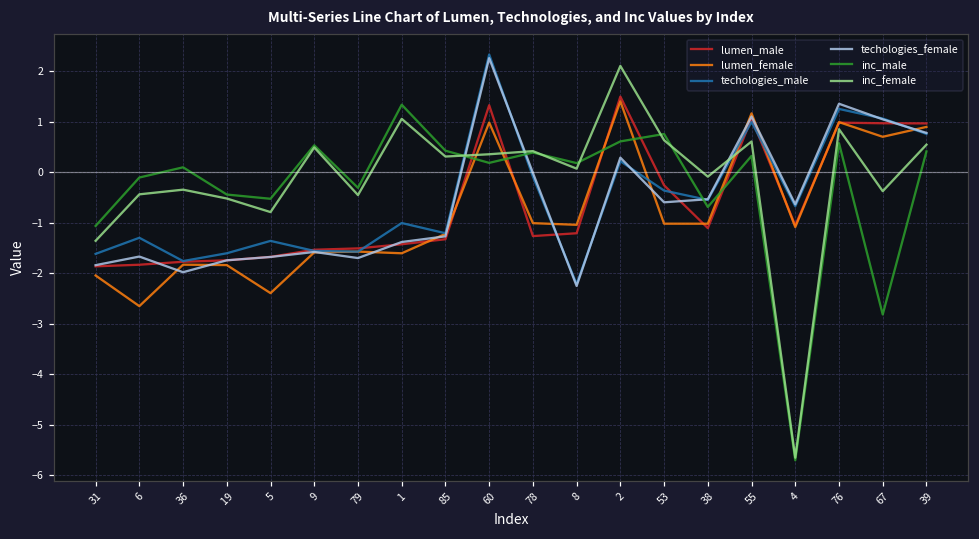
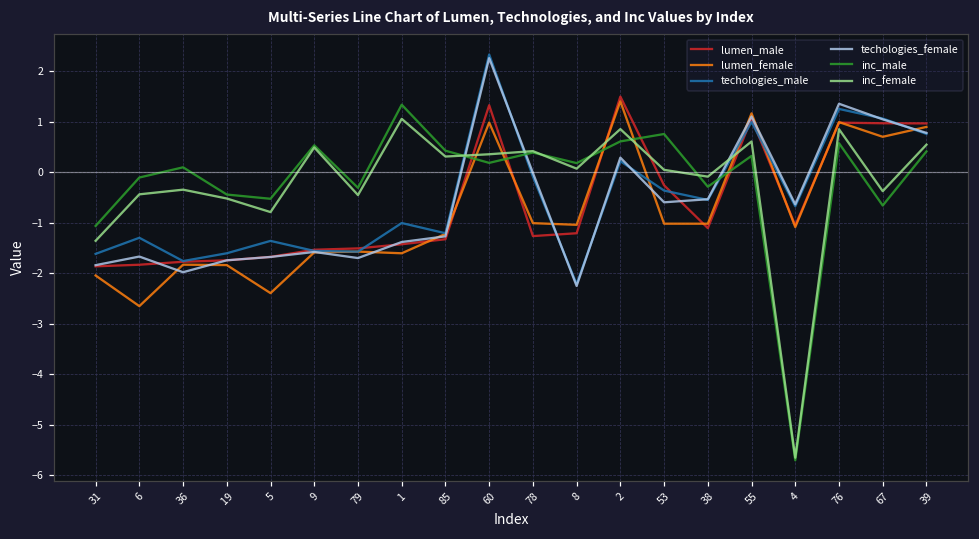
  {
    "lumen_male": {
      "6": -1.8,
      "79": -1.5,
      "85": -1.3,
      "60": 1.3,
      "78": -1.3,
      "8": -1.2,
      "2": 1.5,
      "53": -0.3,
      "38": -1.1,
      "67": 1.0,
      "39": 1.0
    },
    "lumen_female": {
      "31": -2.0,
      "6": -2.7,
      "36": -1.8,
      "19": -1.8,
      "5": -2.4,
      "1": -1.6,
      "60": 1.0,
      "78": -1.0,
      "8": -1.0,
      "2": 1.4,
      "53": -1.0,
      "38": -1.0,
      "55": 1.2,
      "67": 0.7,
      "39": 0.9
    },
    "techologies_male": {
      "31": -1.6,
      "6": -1.3,
      "19": -1.6,
      "5": -1.4,
      "1": -1.0,
      "60": 2.3,
      "78": -0.1,
      "2": 0.2,
      "53": -0.4,
      "55": 1.0,
      "76": 1.3
    },
    "techologies_female": {
      "6": -1.7,
      "36": -2.0,
      "79": -1.7,
      "60": 2.3,
      "78": 0.0,
      "2": 0.3,
      "53": -0.6,
      "76": 1.4
    },
    "inc_male": {
      "31": -1.1,
      "6": -0.1,
      "36": 0.1,
      "19": -0.4,
      "5": -0.5,
      "79": -0.3,
      "1": 1.3,
      "85": 0.4,
      "60": 0.2,
      "8": 0.2,
      "2": 0.6,
      "53": 0.8,
-     "38": -0.7,
+     "38": -0.3,
      "55": 0.3,
      "76": 0.6,
-     "67": -2.8,
+     "67": -0.7,
      "39": 0.4
    },
    "inc_female": {
      "31": -1.4,
      "6": -0.4,
      "36": -0.3,
      "19": -0.5,
      "5": -0.8,
      "79": -0.5,
      "1": 1.1,
      "85": 0.3,
      "60": 0.4,
      "8": 0.1,
-     "2": 2.1,
-     "53": 0.6,
+     "2": 0.9,
+     "53": 0.0,
      "38": -0.1,
      "55": 0.6,
      "76": 0.9,
      "67": -0.4,
      "39": 0.5
    }
  }
